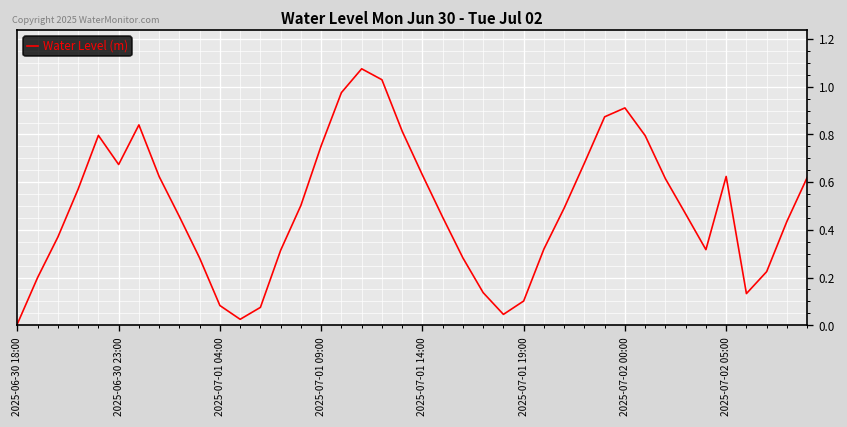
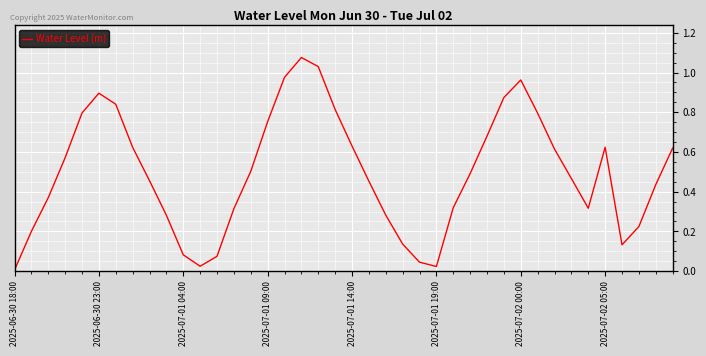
  {
    "2025-06-30 18:00": 0.01,
-   "2025-06-30 23:00": 0.67,
+   "2025-06-30 23:00": 0.90,
    "2025-07-01 04:00": 0.08,
    "2025-07-01 09:00": 0.75,
    "2025-07-01 14:00": 0.63,
-   "2025-07-01 19:00": 0.10,
-   "2025-07-02 00:00": 0.91,
+   "2025-07-01 19:00": 0.02,
+   "2025-07-02 00:00": 0.96,
    "2025-07-02 05:00": 0.62
  }
